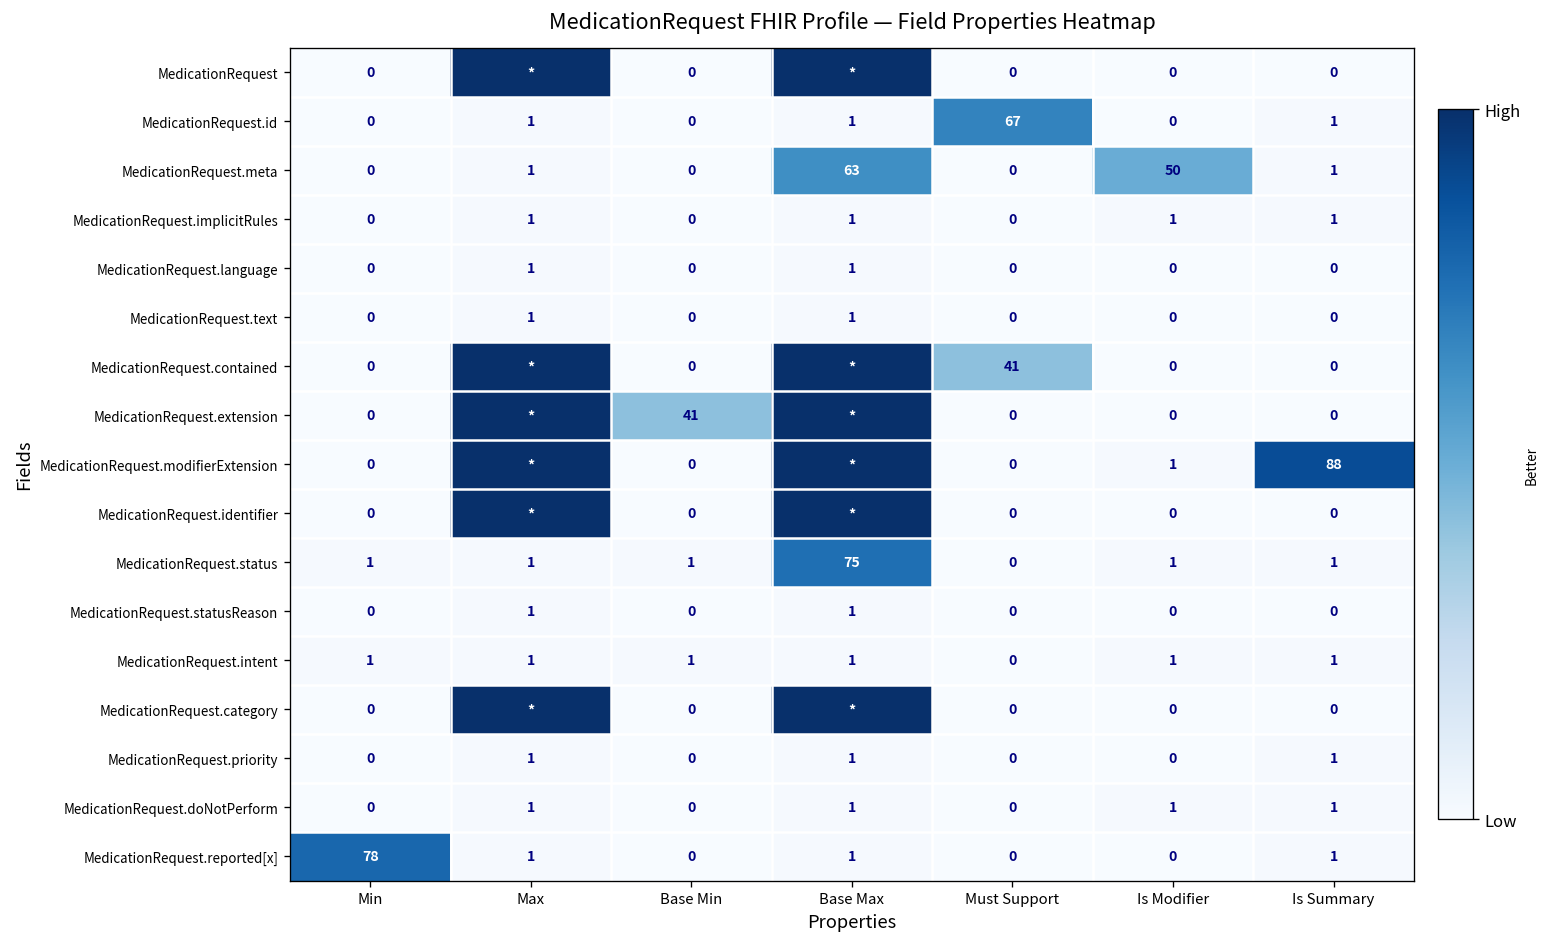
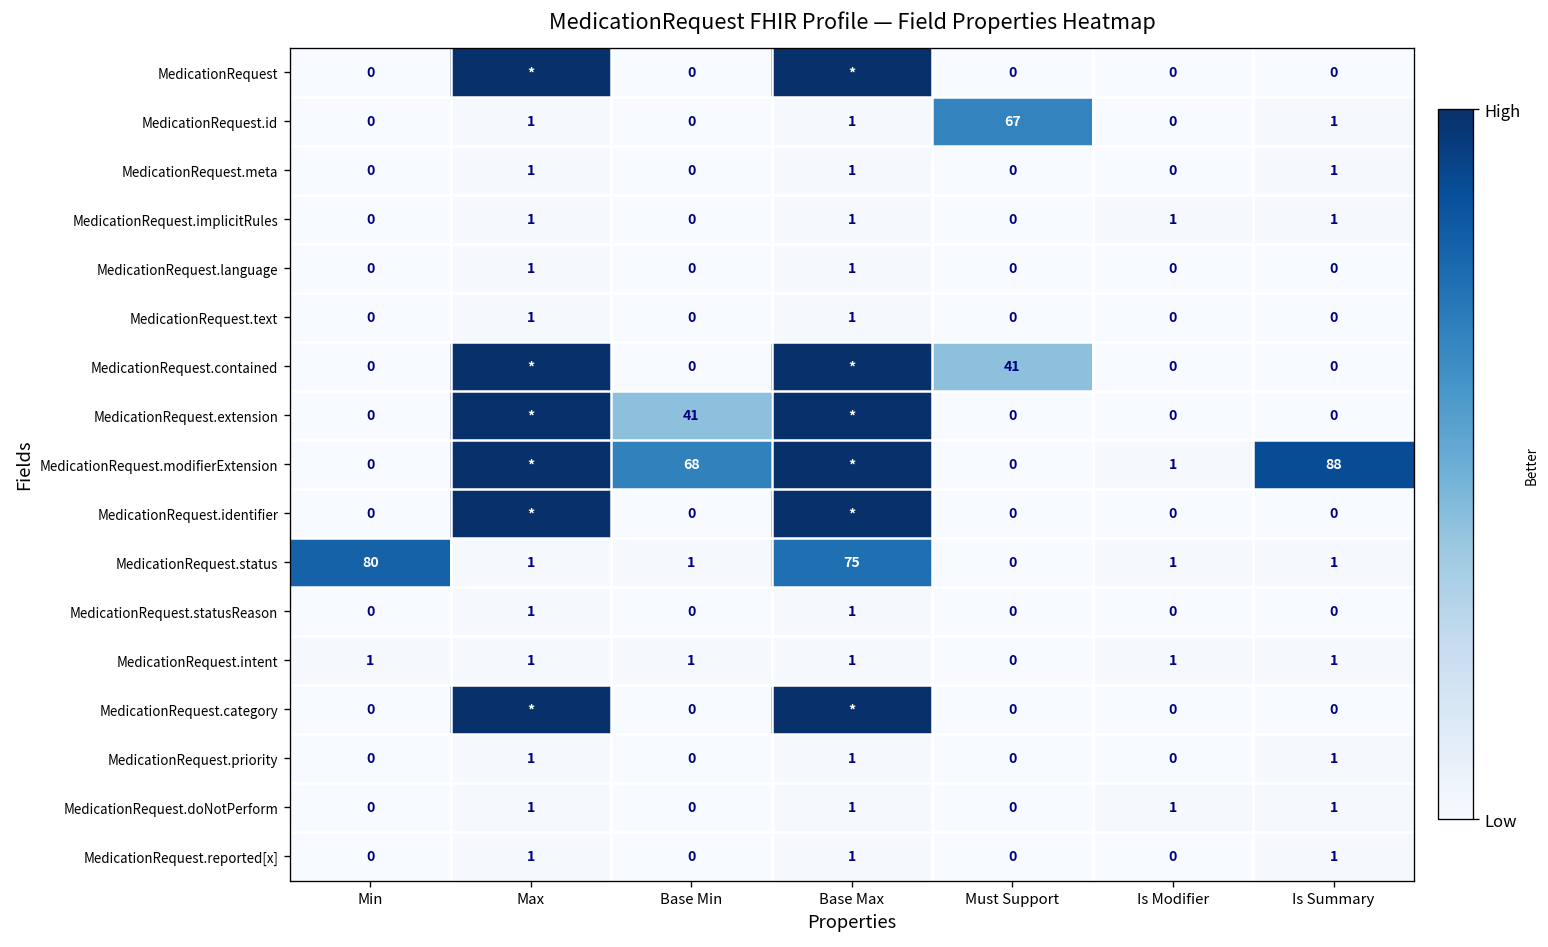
  {
    "MedicationRequest": {
      "Min": 0,
      "Base Min": 0,
      "Must Support": 0,
      "Is Modifier": 0,
      "Is Summary": 0
    },
    "MedicationRequest.id": {
      "Min": 0,
      "Max": 1,
      "Base Min": 0,
      "Base Max": 1,
      "Must Support": 67,
      "Is Modifier": 0,
      "Is Summary": 1
    },
    "MedicationRequest.meta": {
      "Min": 0,
      "Max": 1,
      "Base Min": 0,
-     "Base Max": 63,
+     "Base Max": 1,
      "Must Support": 0,
-     "Is Modifier": 50,
+     "Is Modifier": 0,
      "Is Summary": 1
    },
    "MedicationRequest.implicitRules": {
      "Min": 0,
      "Max": 1,
      "Base Min": 0,
      "Base Max": 1,
      "Must Support": 0,
      "Is Modifier": 1,
      "Is Summary": 1
    },
    "MedicationRequest.language": {
      "Min": 0,
      "Max": 1,
      "Base Min": 0,
      "Base Max": 1,
      "Must Support": 0,
      "Is Modifier": 0,
      "Is Summary": 0
    },
    "MedicationRequest.text": {
      "Min": 0,
      "Max": 1,
      "Base Min": 0,
      "Base Max": 1,
      "Must Support": 0,
      "Is Modifier": 0,
      "Is Summary": 0
    },
    "MedicationRequest.contained": {
      "Min": 0,
      "Base Min": 0,
      "Must Support": 41,
      "Is Modifier": 0,
      "Is Summary": 0
    },
    "MedicationRequest.extension": {
      "Min": 0,
      "Base Min": 41,
      "Must Support": 0,
      "Is Modifier": 0,
      "Is Summary": 0
    },
    "MedicationRequest.modifierExtension": {
      "Min": 0,
-     "Base Min": 0,
+     "Base Min": 68,
      "Must Support": 0,
      "Is Modifier": 1,
      "Is Summary": 88
    },
    "MedicationRequest.identifier": {
      "Min": 0,
      "Base Min": 0,
      "Must Support": 0,
      "Is Modifier": 0,
      "Is Summary": 0
    },
    "MedicationRequest.status": {
-     "Min": 1,
+     "Min": 80,
      "Max": 1,
      "Base Min": 1,
      "Base Max": 75,
      "Must Support": 0,
      "Is Modifier": 1,
      "Is Summary": 1
    },
    "MedicationRequest.statusReason": {
      "Min": 0,
      "Max": 1,
      "Base Min": 0,
      "Base Max": 1,
      "Must Support": 0,
      "Is Modifier": 0,
      "Is Summary": 0
    },
    "MedicationRequest.intent": {
      "Min": 1,
      "Max": 1,
      "Base Min": 1,
      "Base Max": 1,
      "Must Support": 0,
      "Is Modifier": 1,
      "Is Summary": 1
    },
    "MedicationRequest.category": {
      "Min": 0,
      "Base Min": 0,
      "Must Support": 0,
      "Is Modifier": 0,
      "Is Summary": 0
    },
    "MedicationRequest.priority": {
      "Min": 0,
      "Max": 1,
      "Base Min": 0,
      "Base Max": 1,
      "Must Support": 0,
      "Is Modifier": 0,
      "Is Summary": 1
    },
    "MedicationRequest.doNotPerform": {
      "Min": 0,
      "Max": 1,
      "Base Min": 0,
      "Base Max": 1,
      "Must Support": 0,
      "Is Modifier": 1,
      "Is Summary": 1
    },
    "MedicationRequest.reported[x]": {
-     "Min": 78,
+     "Min": 0,
      "Max": 1,
      "Base Min": 0,
      "Base Max": 1,
      "Must Support": 0,
      "Is Modifier": 0,
      "Is Summary": 1
    }
  }
